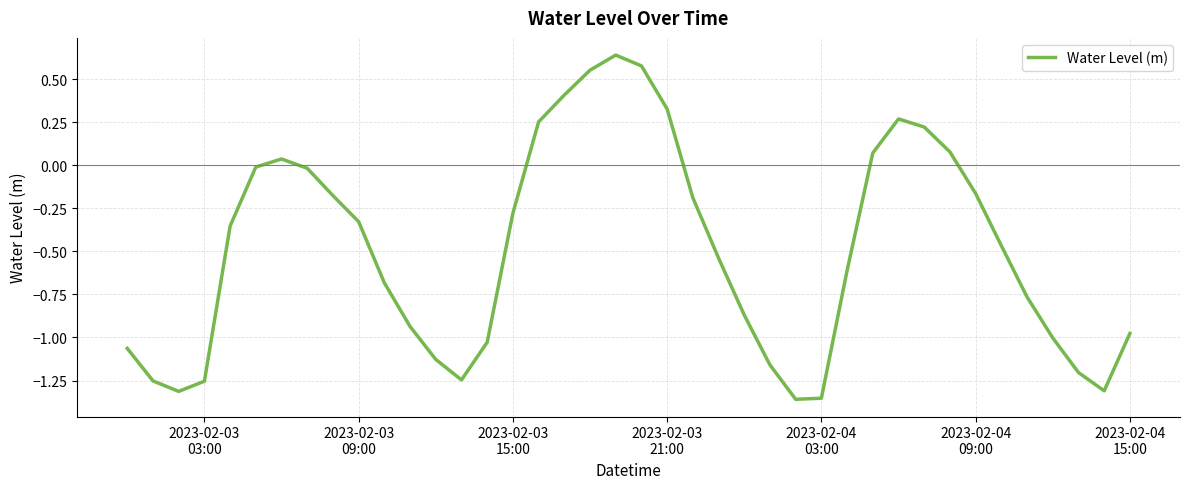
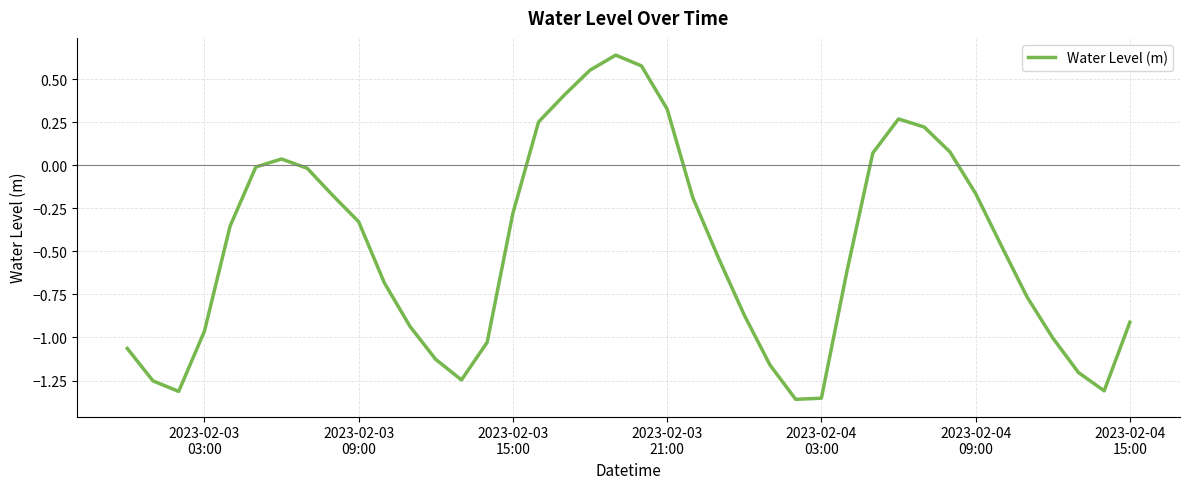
  {
-   "2023-02-03 03:00": -1.25,
+   "2023-02-03 03:00": -0.96,
    "2023-02-03 09:00": -0.33,
    "2023-02-03 15:00": -0.28,
    "2023-02-03 21:00": 0.33,
    "2023-02-04 03:00": -1.35,
    "2023-02-04 09:00": -0.16,
-   "2023-02-04 15:00": -0.98
+   "2023-02-04 15:00": -0.91
  }
